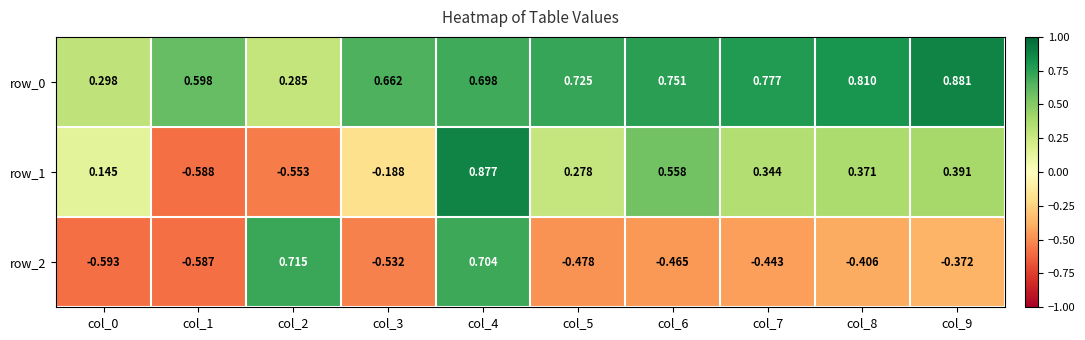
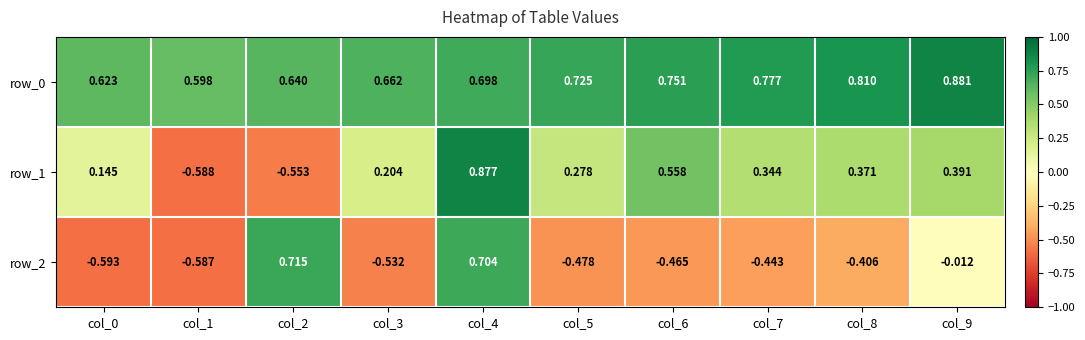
  {
    "row_0": {
-     "col_0": 0.298,
+     "col_0": 0.623,
      "col_1": 0.598,
-     "col_2": 0.285,
+     "col_2": 0.640,
      "col_3": 0.662,
      "col_4": 0.698,
      "col_5": 0.725,
      "col_6": 0.751,
      "col_7": 0.777,
      "col_8": 0.810,
      "col_9": 0.881
    },
    "row_1": {
      "col_0": 0.145,
      "col_1": -0.588,
      "col_2": -0.553,
-     "col_3": -0.188,
+     "col_3": 0.204,
      "col_4": 0.877,
      "col_5": 0.278,
      "col_6": 0.558,
      "col_7": 0.344,
      "col_8": 0.371,
      "col_9": 0.391
    },
    "row_2": {
      "col_0": -0.593,
      "col_1": -0.587,
      "col_2": 0.715,
      "col_3": -0.532,
      "col_4": 0.704,
      "col_5": -0.478,
      "col_6": -0.465,
      "col_7": -0.443,
      "col_8": -0.406,
-     "col_9": -0.372
+     "col_9": -0.012
    }
  }
